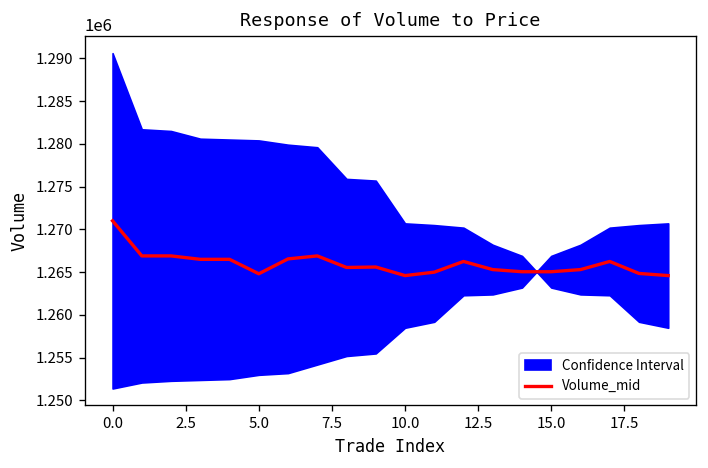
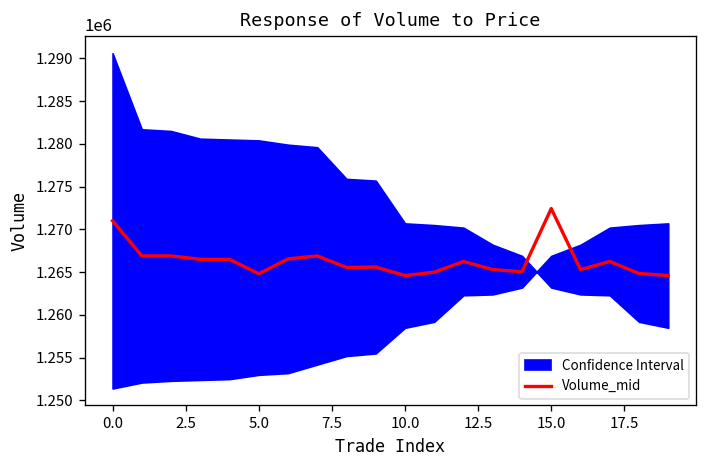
  {
    "Volume_mid": {
      "0.0": 1271000,
      "5.0": 1265000,
      "10.0": 1265000,
-     "15.0": 1265000
+     "15.0": 1272000
    }
  }
